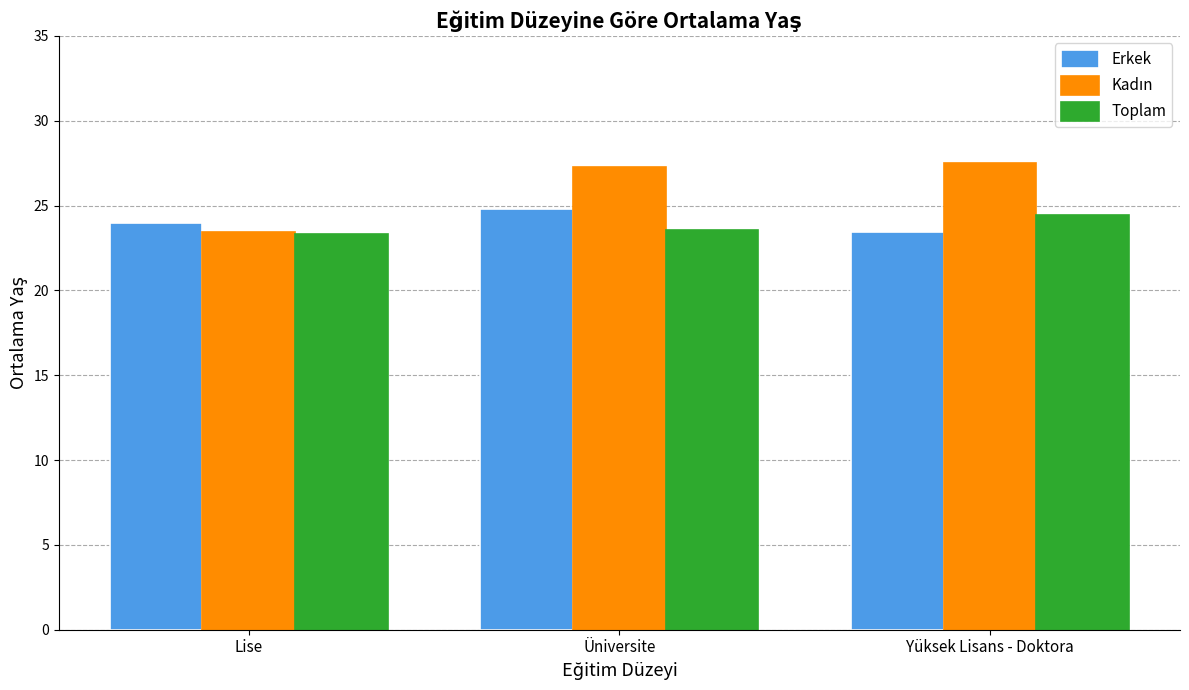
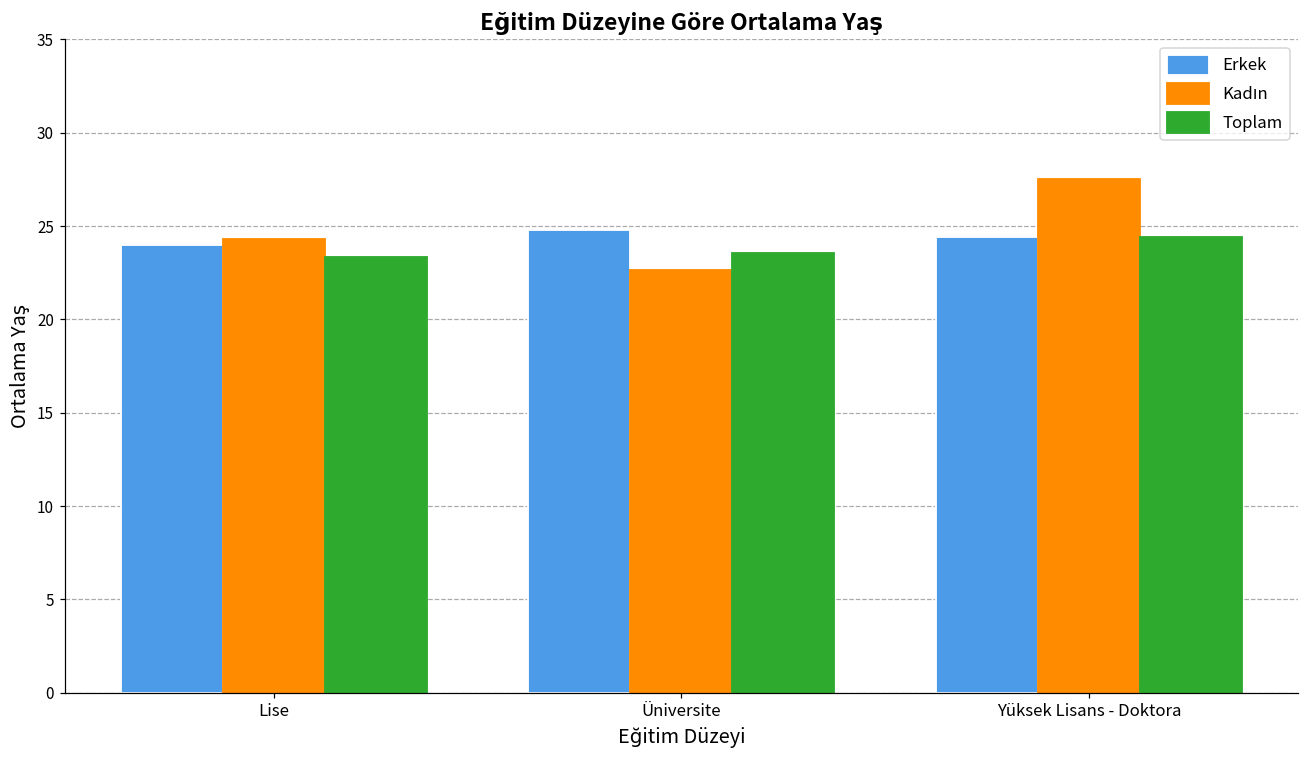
  {
    "Erkek": {
      "Lise": 24.0,
      "Üniversite": 24.8,
-     "Yüksek Lisans - Doktora": 23.4
+     "Yüksek Lisans - Doktora": 24.4
    },
    "Kadın": {
-     "Lise": 23.4,
-     "Üniversite": 27.3,
+     "Lise": 24.3,
+     "Üniversite": 22.7,
      "Yüksek Lisans - Doktora": 27.5
    },
    "Toplam": {
      "Lise": 23.4,
      "Üniversite": 23.6,
      "Yüksek Lisans - Doktora": 24.4
    }
  }
